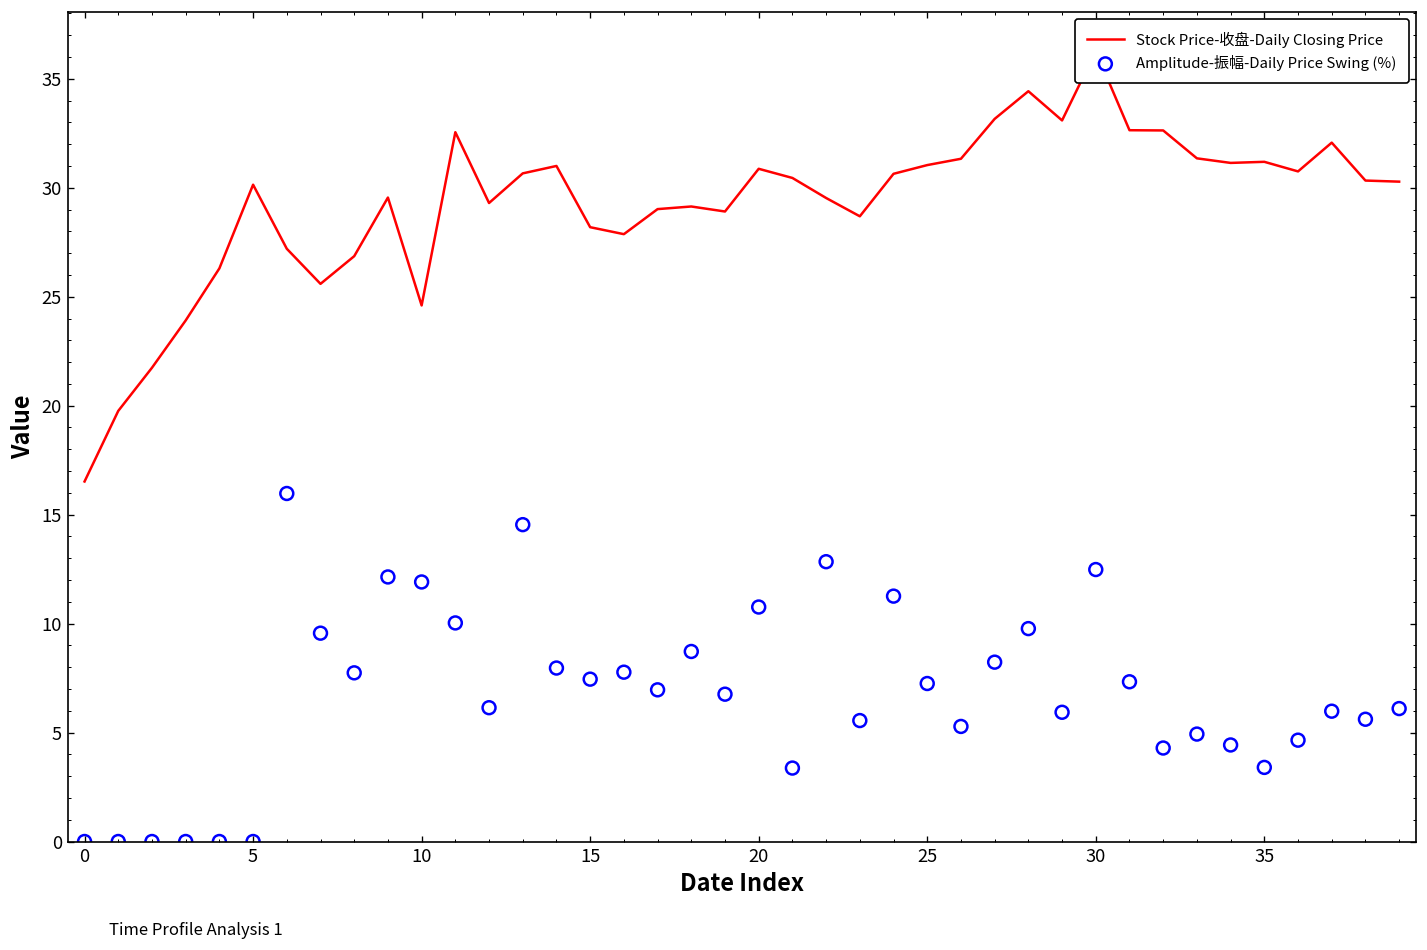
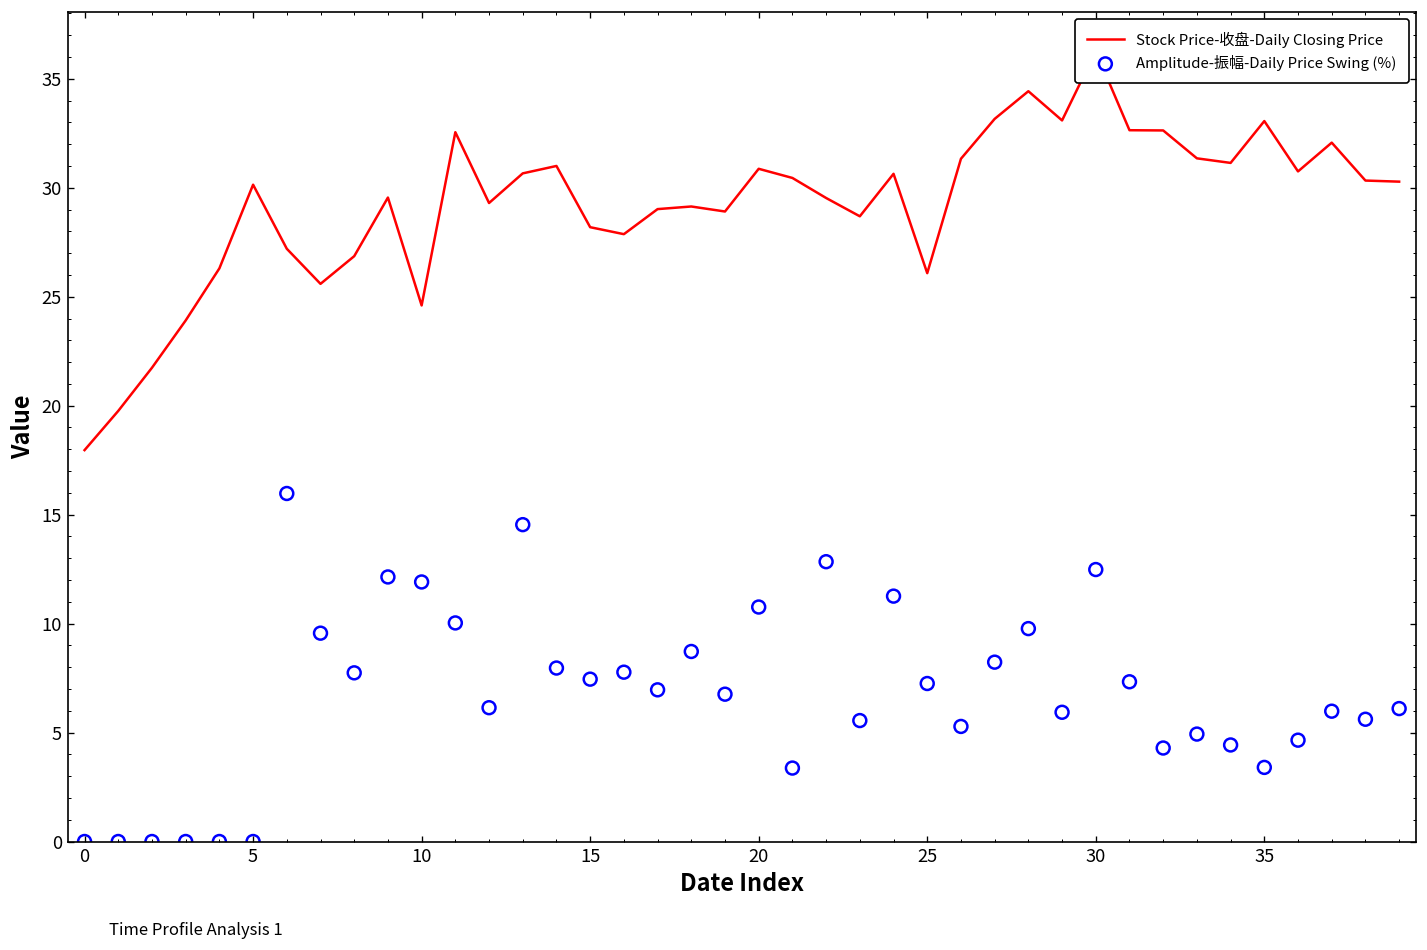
  {
    "Stock Price-收盘-Daily Closing Price": {
-     "0": 16.5,
+     "0": 18.0,
      "5": 30.1,
      "10": 24.6,
      "15": 28.2,
      "20": 30.9,
-     "25": 31.0,
-     "35": 31.2
+     "25": 26.1,
+     "35": 33.1
    }
  }
